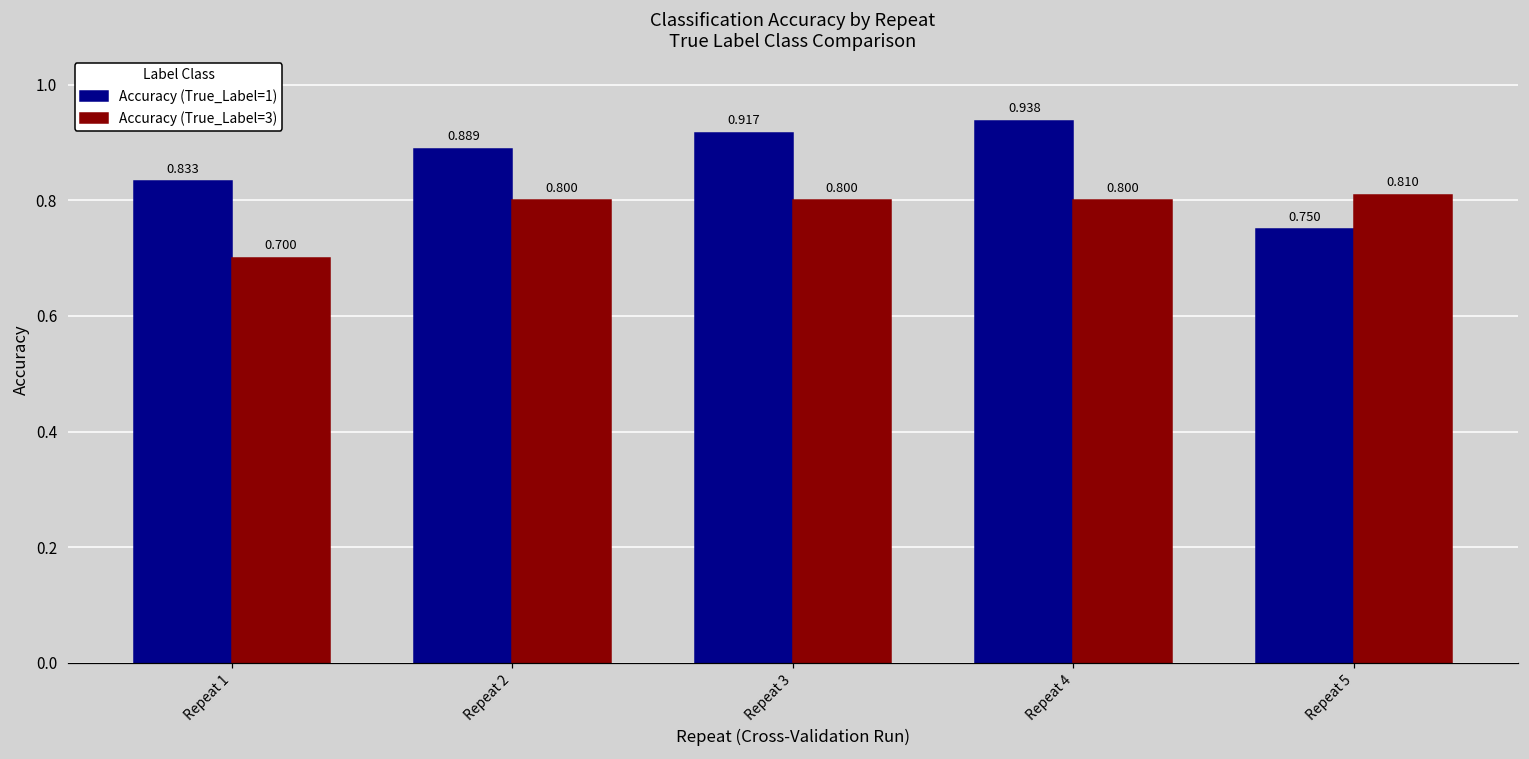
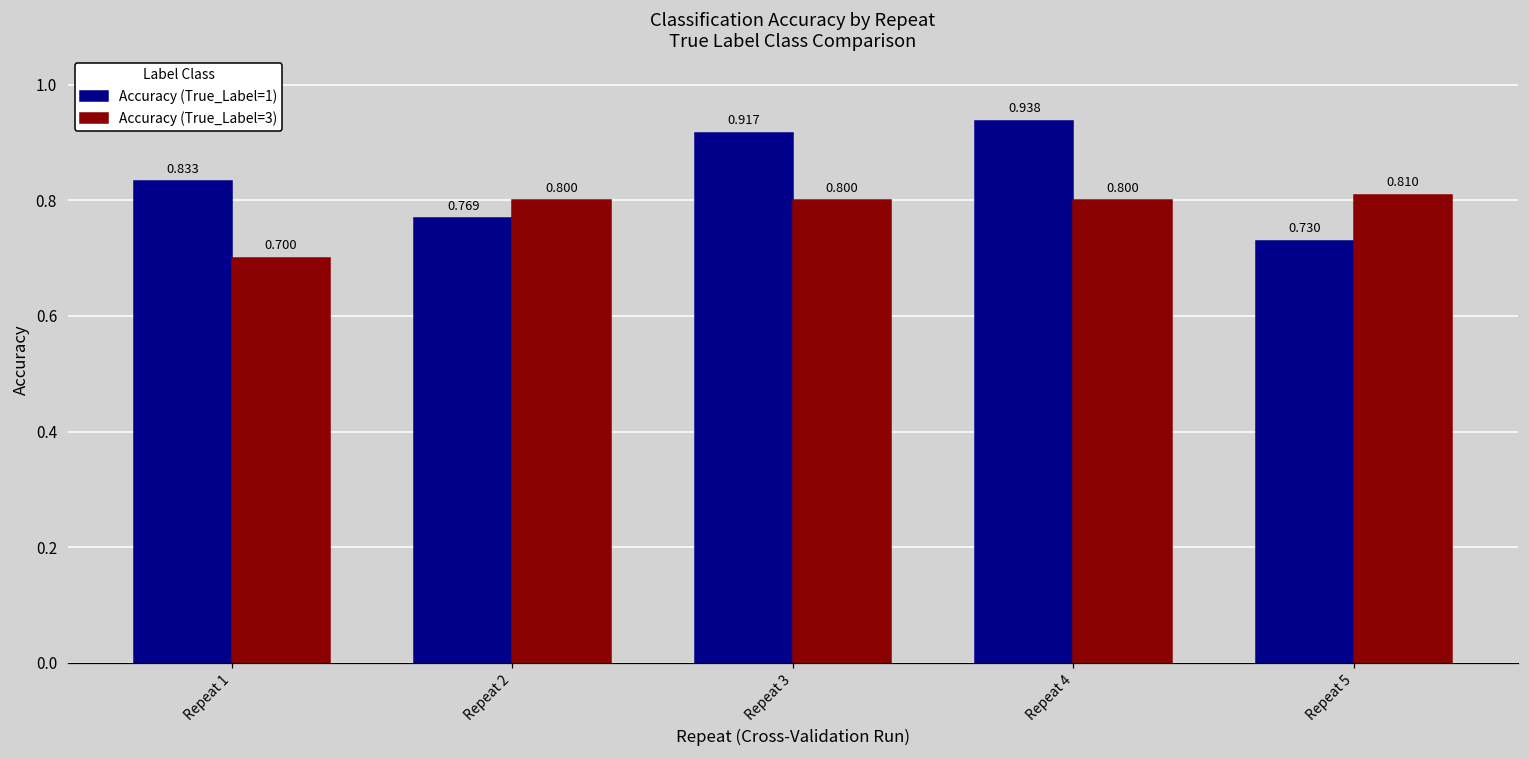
  {
    "Accuracy (True_Label=1)": {
      "Repeat 1": 0.833,
-     "Repeat 2": 0.889,
+     "Repeat 2": 0.769,
      "Repeat 3": 0.917,
      "Repeat 4": 0.938,
-     "Repeat 5": 0.750
+     "Repeat 5": 0.730
    },
    "Accuracy (True_Label=3)": {
      "Repeat 1": 0.700,
      "Repeat 2": 0.800,
      "Repeat 3": 0.800,
      "Repeat 4": 0.800,
      "Repeat 5": 0.810
    }
  }
